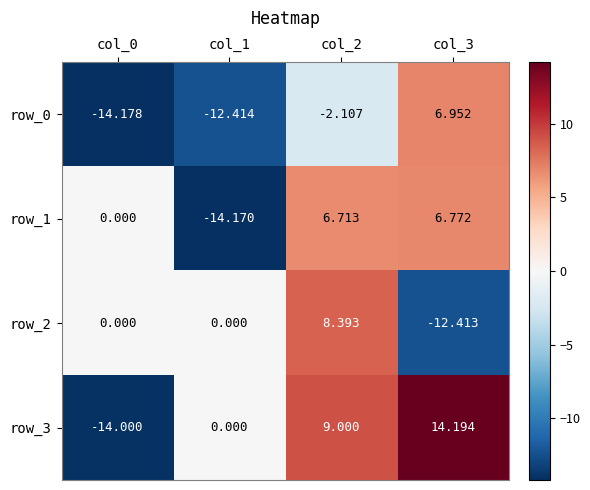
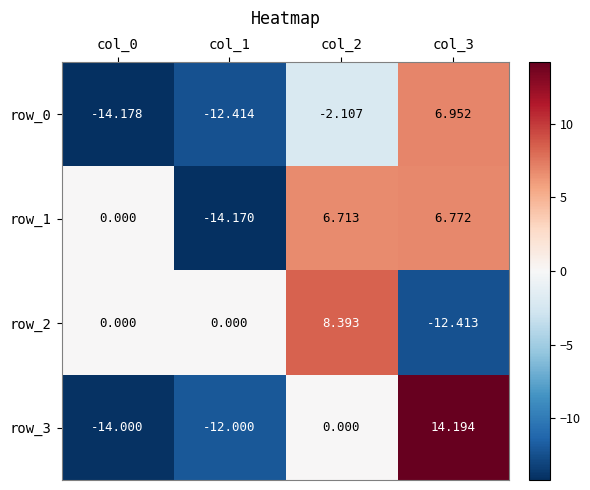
  {
    "row_0": {
      "col_0": -14.178,
      "col_1": -12.414,
      "col_2": -2.107,
      "col_3": 6.952
    },
    "row_1": {
      "col_0": 0.000,
      "col_1": -14.170,
      "col_2": 6.713,
      "col_3": 6.772
    },
    "row_2": {
      "col_0": 0.000,
      "col_1": 0.000,
      "col_2": 8.393,
      "col_3": -12.413
    },
    "row_3": {
      "col_0": -14.000,
-     "col_1": 0.000,
-     "col_2": 9.000,
+     "col_1": -12.000,
+     "col_2": 0.000,
      "col_3": 14.194
    }
  }
